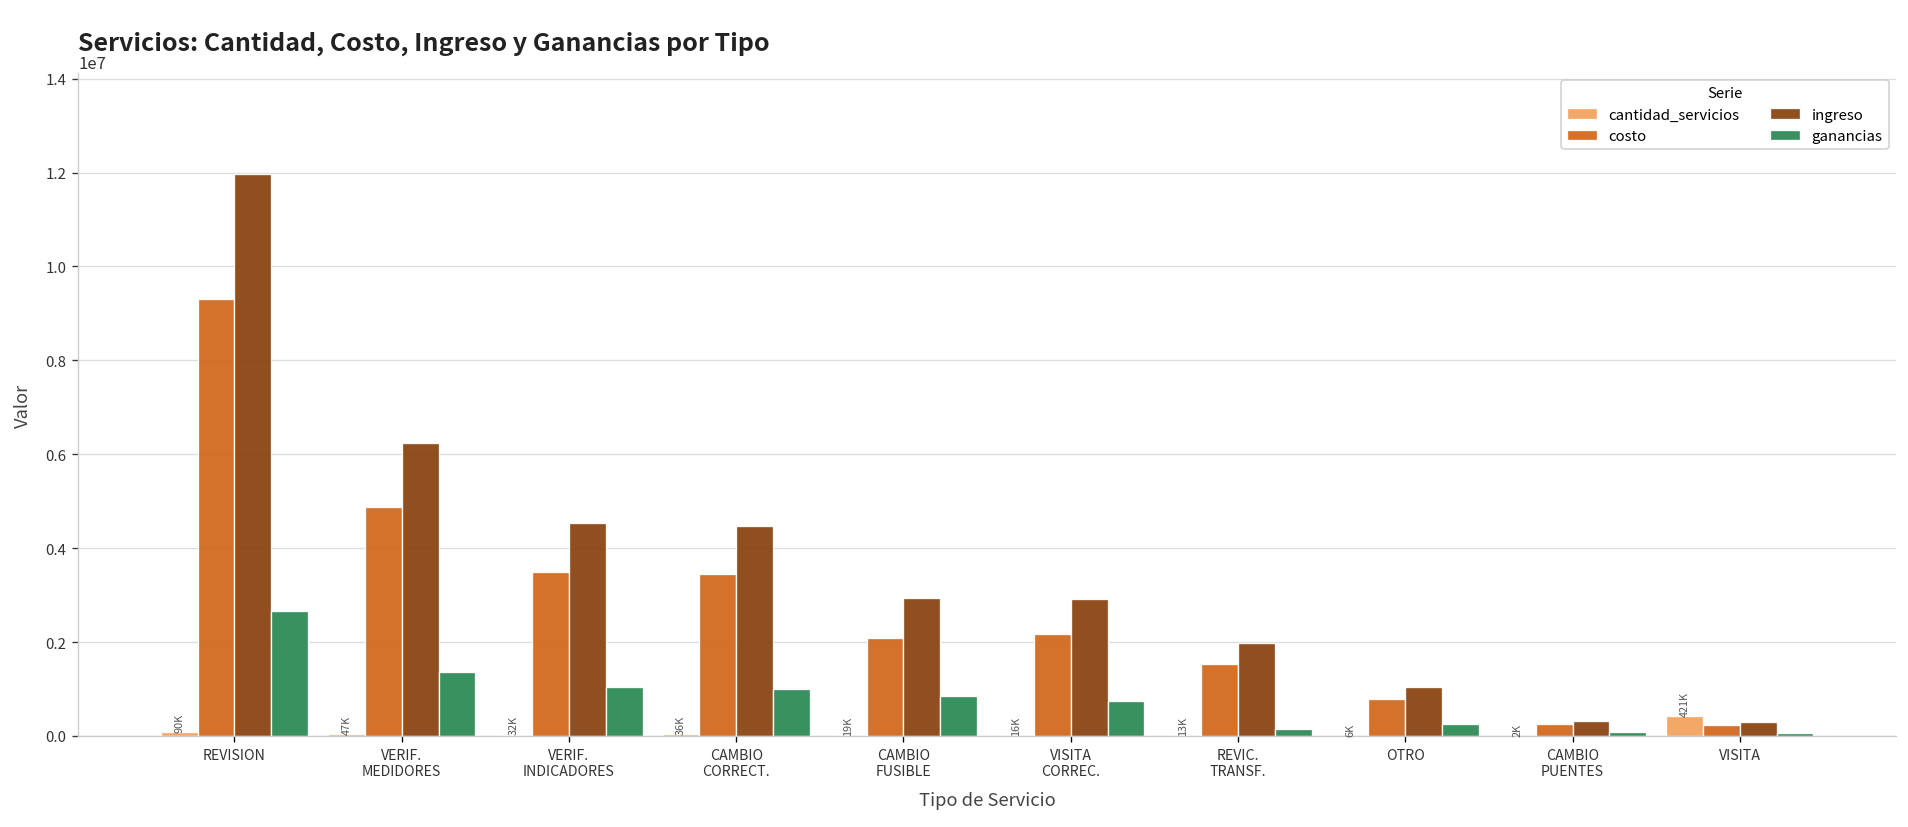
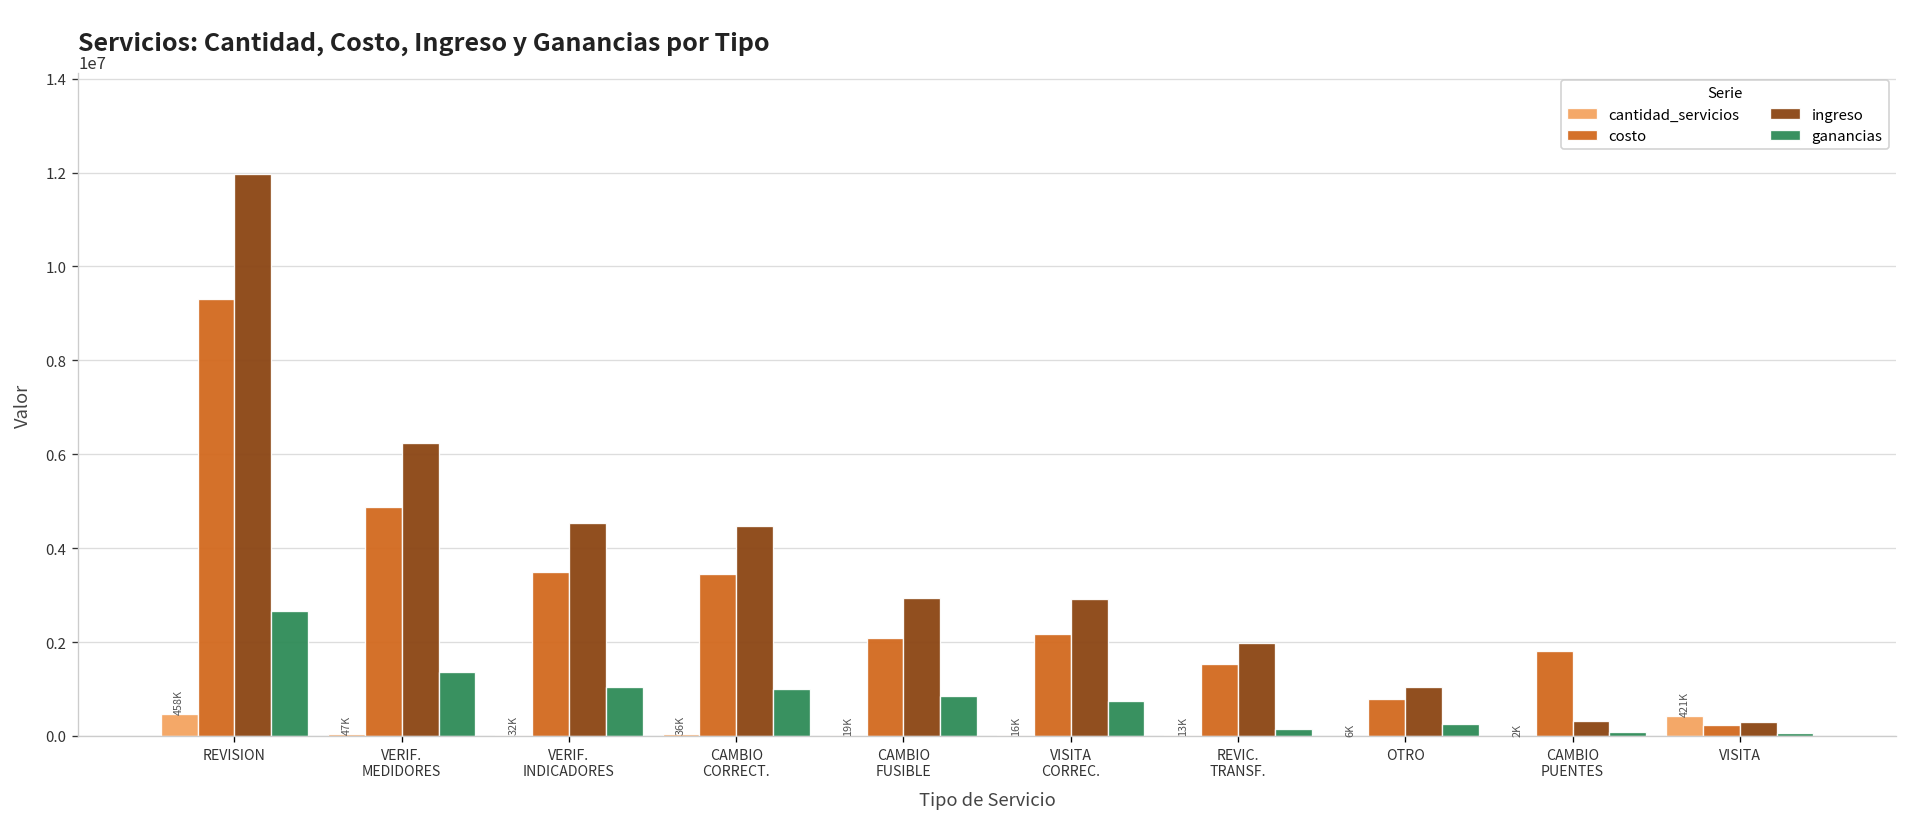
  {
    "cantidad_servicios": {
-     "REVISION": "90K",
+     "REVISION": "458K",
      "VERIF. MEDIDORES": "47K",
      "VERIF. INDICADORES": "32K",
      "CAMBIO CORRECT.": "36K",
      "CAMBIO FUSIBLE": "19K",
      "VISITA CORREC.": "16K",
      "REVIC. TRANSF.": "13K",
      "OTRO": "6K",
      "CAMBIO PUENTES": "2K",
      "VISITA": "421K"
    },
    "costo": {
      "REVISION": "9300000",
      "VERIF. MEDIDORES": "4900000",
      "VERIF. INDICADORES": "3500000",
      "CAMBIO CORRECT.": "3500000",
      "CAMBIO FUSIBLE": "2100000",
      "VISITA CORREC.": "2200000",
      "REVIC. TRANSF.": "1500000",
      "OTRO": "800000",
-     "CAMBIO PUENTES": "300000",
+     "CAMBIO PUENTES": "1800000",
      "VISITA": "200000"
    },
    "ingreso": {
      "REVISION": "12000000",
      "VERIF. MEDIDORES": "6200000",
      "VERIF. INDICADORES": "4500000",
      "CAMBIO CORRECT.": "4500000",
      "CAMBIO FUSIBLE": "2900000",
      "VISITA CORREC.": "2900000",
      "REVIC. TRANSF.": "2000000",
      "OTRO": "1000000",
      "CAMBIO PUENTES": "300000",
      "VISITA": "300000"
    },
    "ganancias": {
      "REVISION": "2700000",
      "VERIF. MEDIDORES": "1400000",
      "VERIF. INDICADORES": "1000000",
      "CAMBIO CORRECT.": "1000000",
      "CAMBIO FUSIBLE": "900000",
      "VISITA CORREC.": "700000",
      "REVIC. TRANSF.": "100000",
      "OTRO": "300000",
      "CAMBIO PUENTES": "100000",
      "VISITA": "100000"
    }
  }
